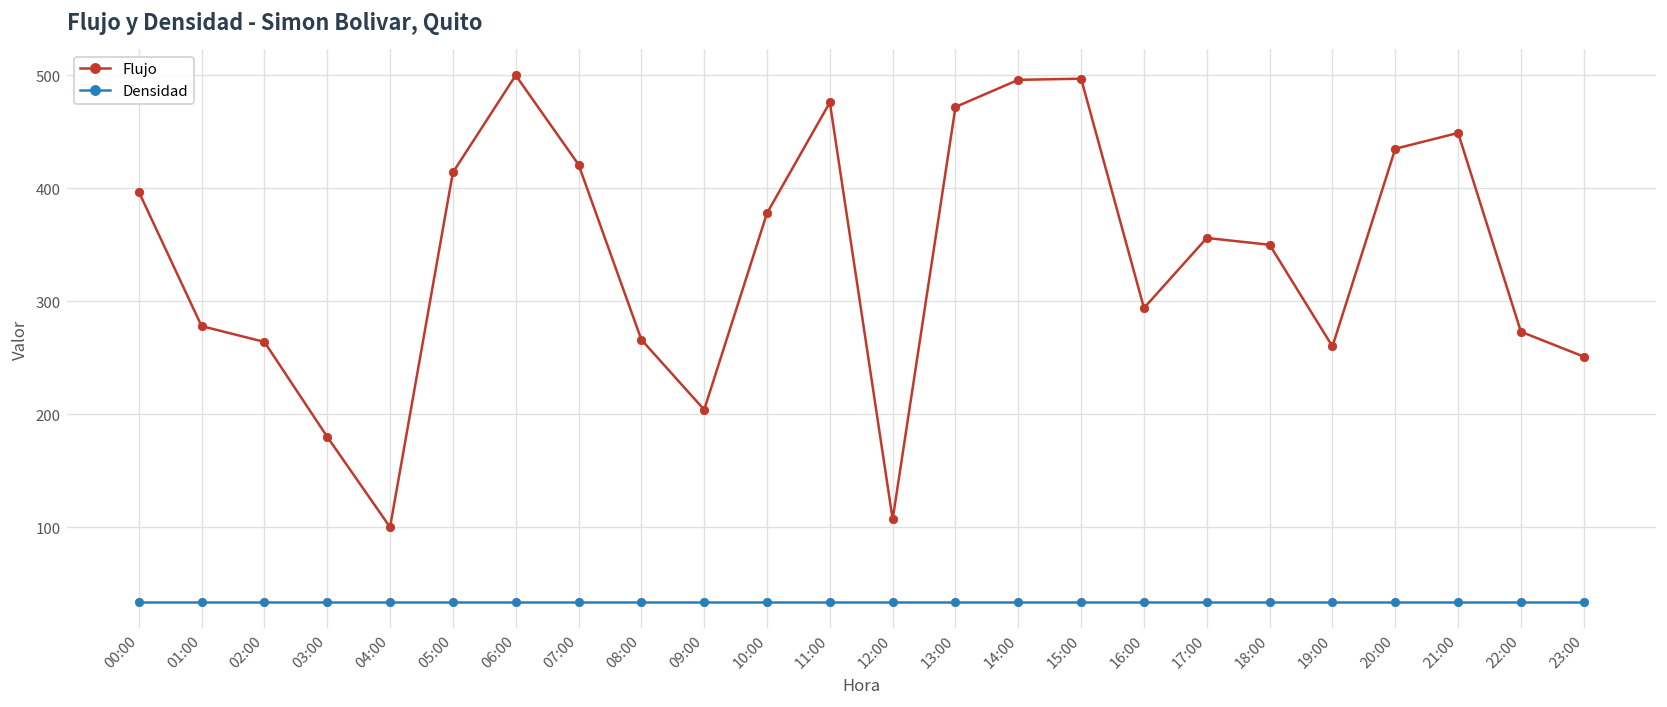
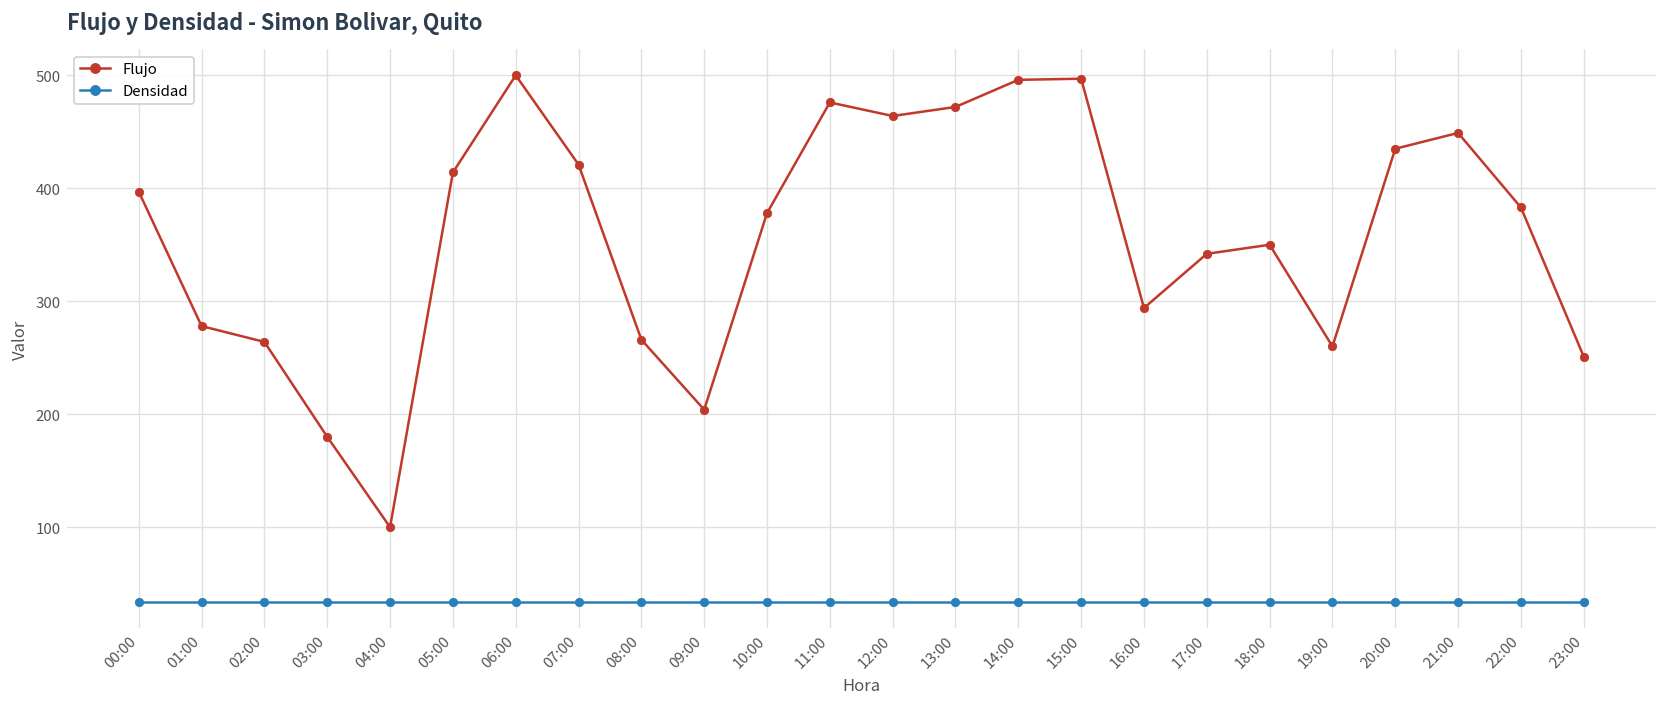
  {
    "Flujo": {
      "00:00": 400,
      "01:00": 280,
      "02:00": 260,
      "03:00": 180,
      "04:00": 100,
      "05:00": 410,
      "06:00": 500,
      "07:00": 420,
      "08:00": 270,
      "09:00": 200,
      "10:00": 380,
      "11:00": 480,
-     "12:00": 110,
+     "12:00": 460,
      "13:00": 470,
      "14:00": 500,
      "15:00": 500,
      "16:00": 290,
-     "17:00": 360,
+     "17:00": 340,
      "18:00": 350,
      "19:00": 260,
      "20:00": 440,
      "21:00": 450,
-     "22:00": 270,
+     "22:00": 380,
      "23:00": 250
    },
    "Densidad": {
      "00:00": 30,
      "01:00": 30,
      "02:00": 30,
      "03:00": 30,
      "04:00": 30,
      "05:00": 30,
      "06:00": 30,
      "07:00": 30,
      "08:00": 30,
      "09:00": 30,
      "10:00": 30,
      "11:00": 30,
      "12:00": 30,
      "13:00": 30,
      "14:00": 30,
      "15:00": 30,
      "16:00": 30,
      "17:00": 30,
      "18:00": 30,
      "19:00": 30,
      "20:00": 30,
      "21:00": 30,
      "22:00": 30,
      "23:00": 30
    }
  }
